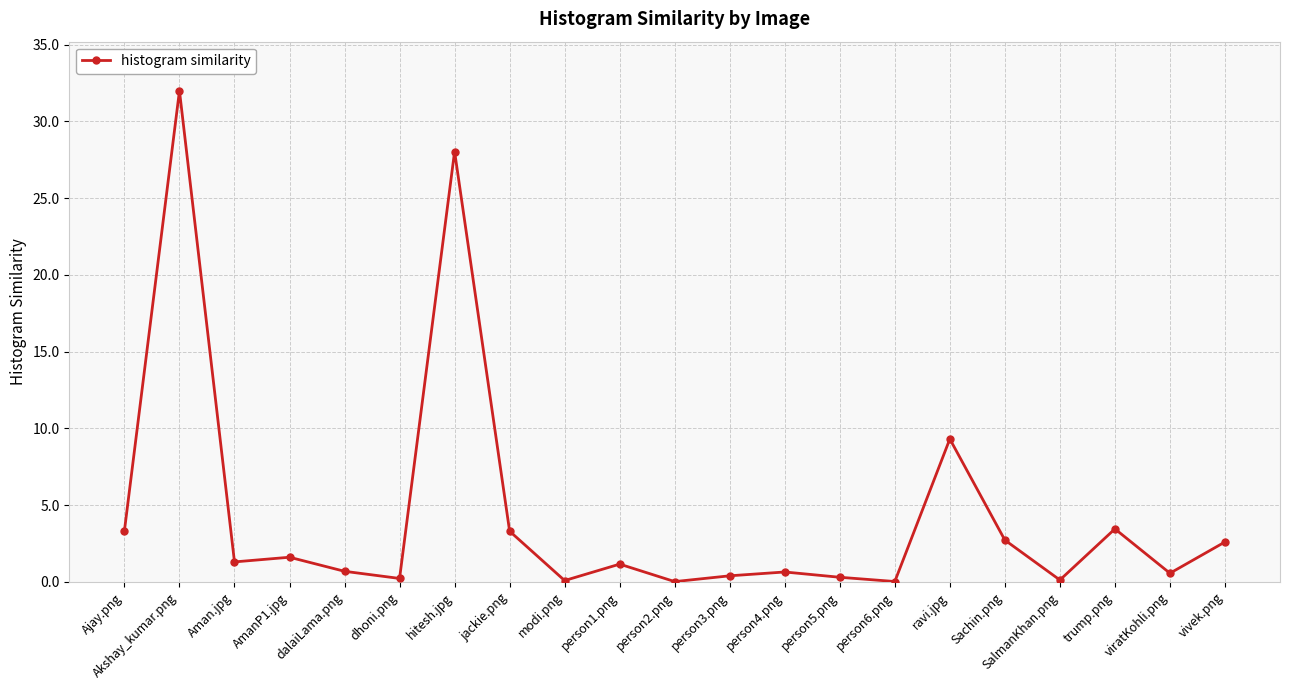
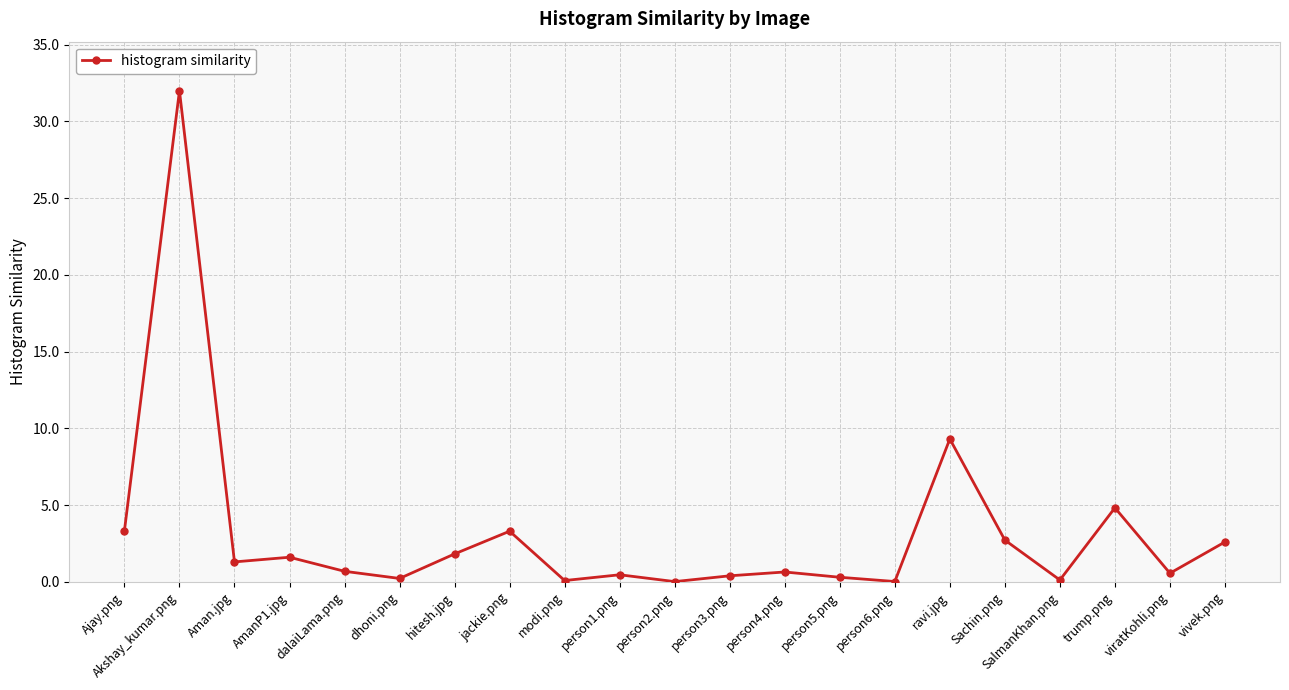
  {
    "Ajay.png": 3.3,
    "Akshay_kumar.png": 32.0,
    "Aman.jpg": 1.3,
    "AmanP1.jpg": 1.6,
    "dalaiLama.png": 0.7,
    "dhoni.png": 0.2,
-   "hitesh.jpg": 28.0,
+   "hitesh.jpg": 1.8,
    "jackie.png": 3.3,
    "modi.png": 0.1,
-   "person1.png": 1.2,
+   "person1.png": 0.5,
    "person2.png": 0.0,
    "person3.png": 0.4,
    "person4.png": 0.7,
    "person5.png": 0.3,
    "person6.png": 0.0,
    "ravi.jpg": 9.3,
    "Sachin.png": 2.7,
    "SalmanKhan.png": 0.1,
-   "trump.png": 3.5,
+   "trump.png": 4.8,
    "viratKohli.png": 0.6,
    "vivek.png": 2.6
  }
